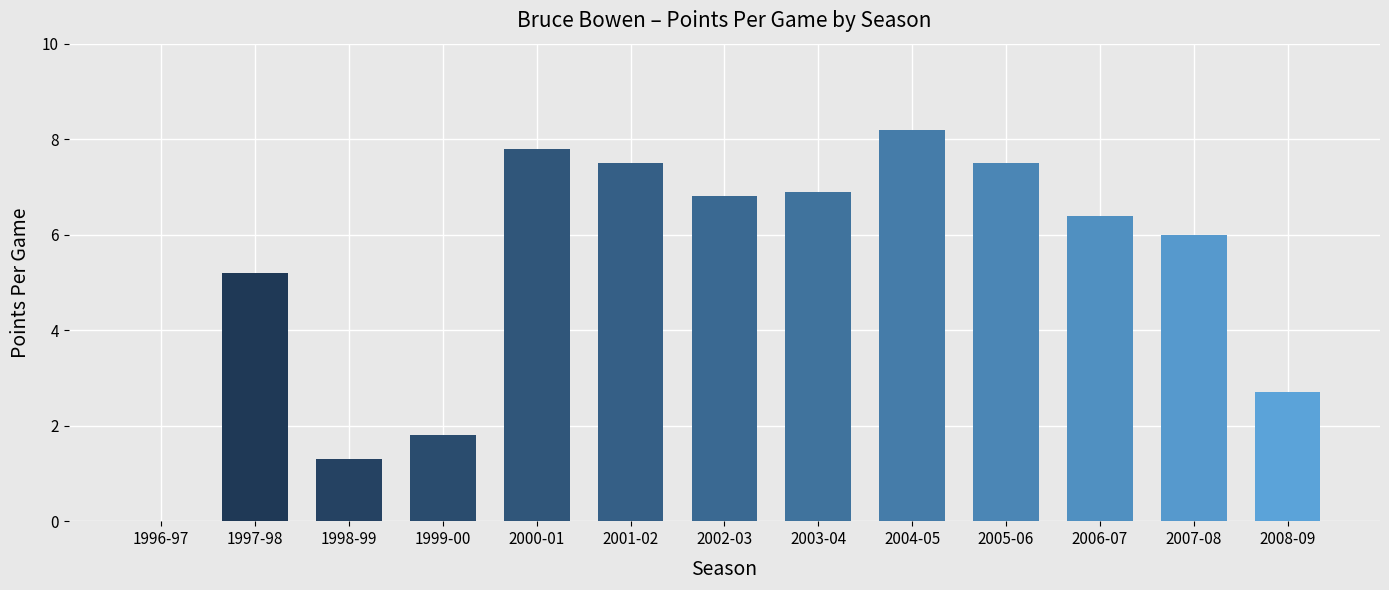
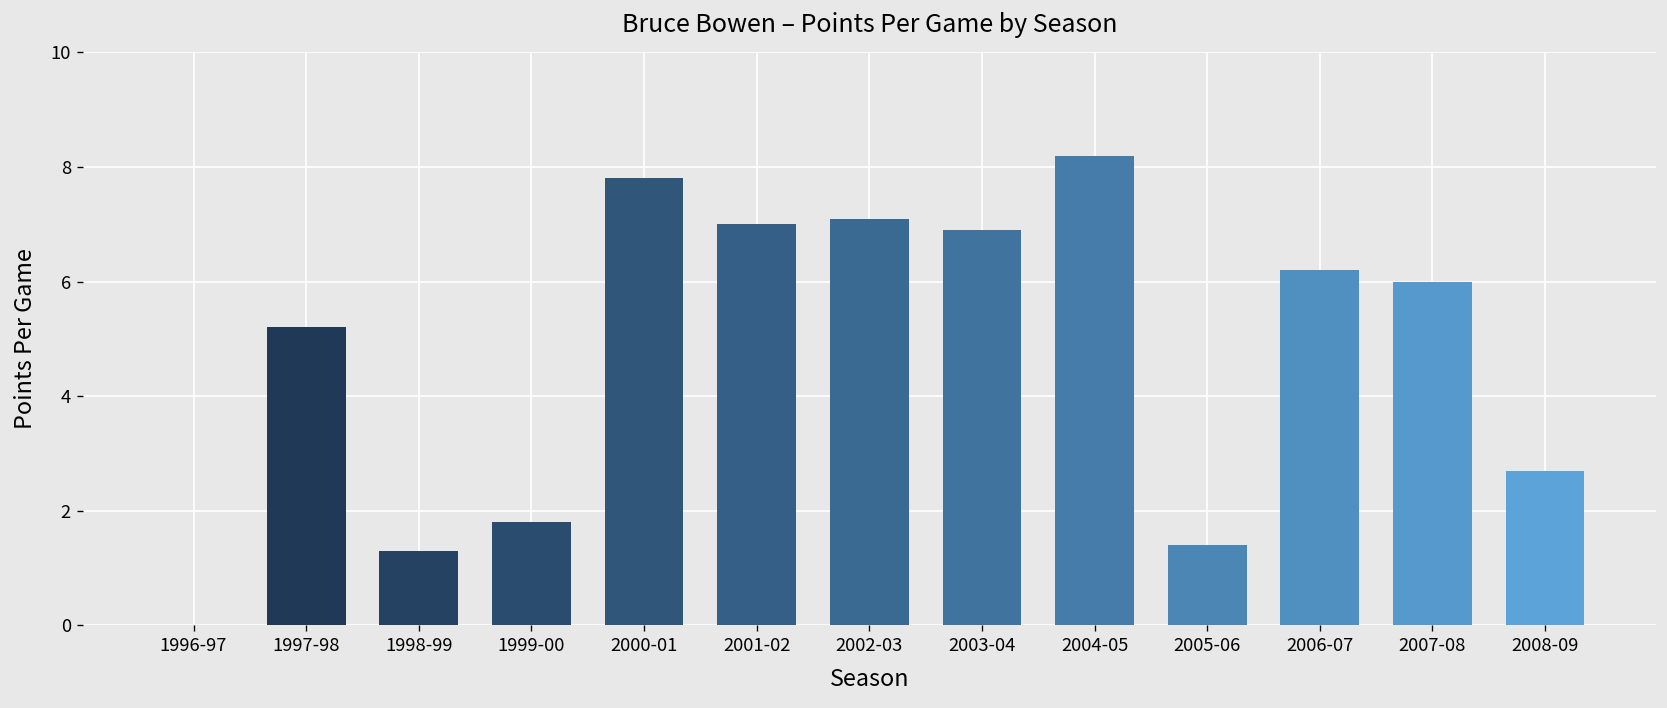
  {
    "1996-97": 0.0,
    "1997-98": 5.2,
    "1998-99": 1.3,
    "1999-00": 1.8,
    "2000-01": 7.8,
-   "2001-02": 7.5,
-   "2002-03": 6.8,
+   "2001-02": 7.0,
+   "2002-03": 7.1,
    "2003-04": 6.9,
    "2004-05": 8.2,
-   "2005-06": 7.5,
-   "2006-07": 6.4,
+   "2005-06": 1.4,
+   "2006-07": 6.2,
    "2007-08": 6.0,
    "2008-09": 2.7
  }
